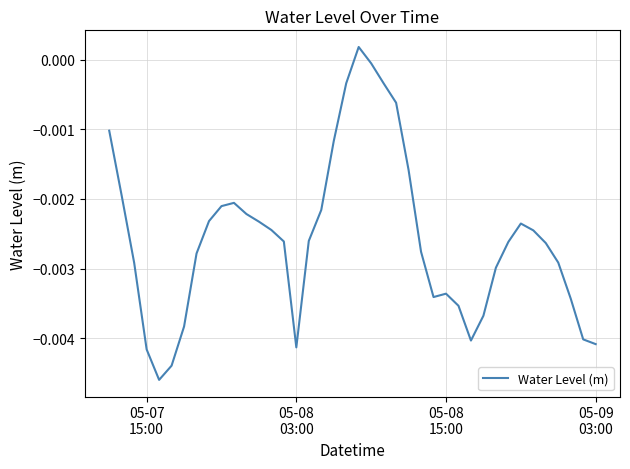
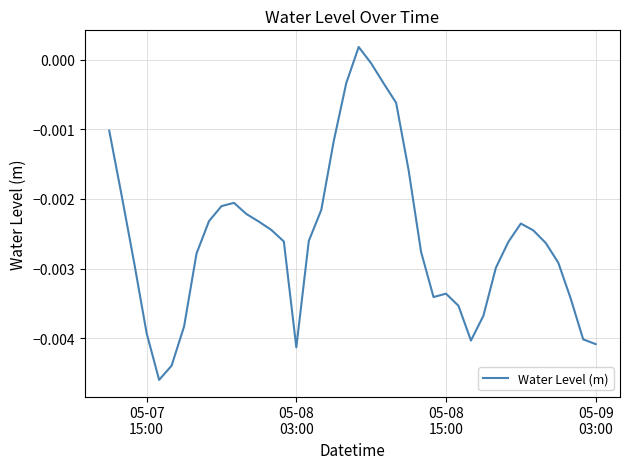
  {
-   "05-07 15:00": -0.0042,
+   "05-07 15:00": -0.0039,
    "05-08 03:00": -0.0041,
    "05-08 15:00": -0.0034,
    "05-09 03:00": -0.0041
  }
